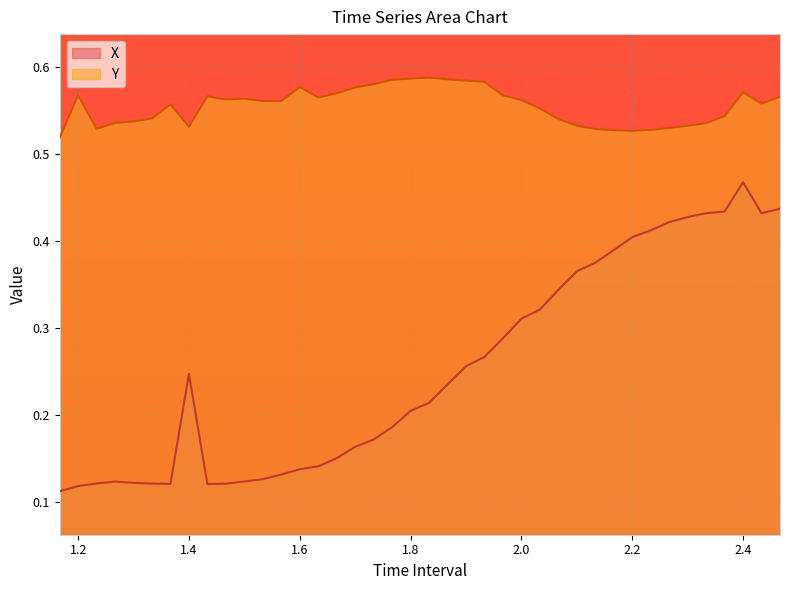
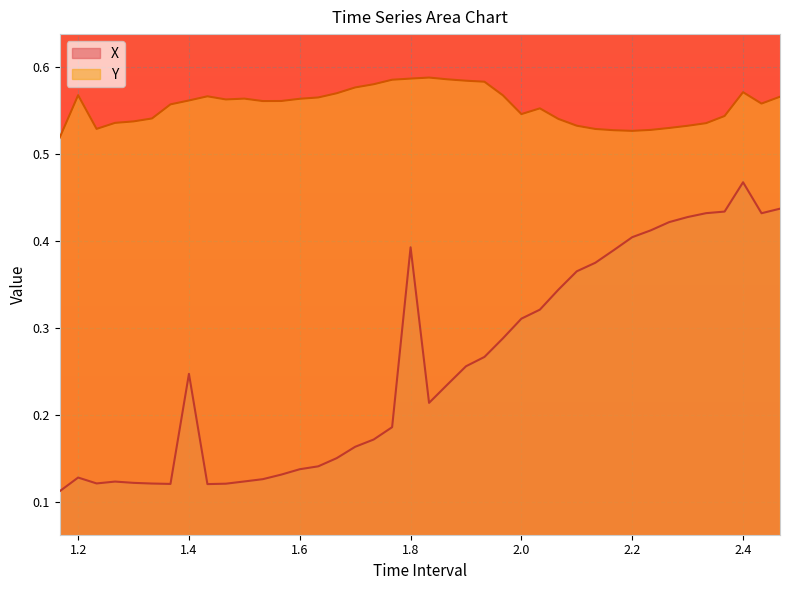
  {
    "X": {
-     "1.2": 0.12,
+     "1.2": 0.13,
      "1.4": 0.25,
      "1.6": 0.14,
-     "1.8": 0.20,
+     "1.8": 0.39,
      "2.0": 0.31,
      "2.2": 0.40,
      "2.4": 0.47
    },
    "Y": {
      "1.2": 0.57,
-     "1.4": 0.53,
-     "1.6": 0.58,
+     "1.4": 0.56,
+     "1.6": 0.56,
      "1.8": 0.59,
-     "2.0": 0.56,
+     "2.0": 0.55,
      "2.2": 0.53,
      "2.4": 0.57
    }
  }
